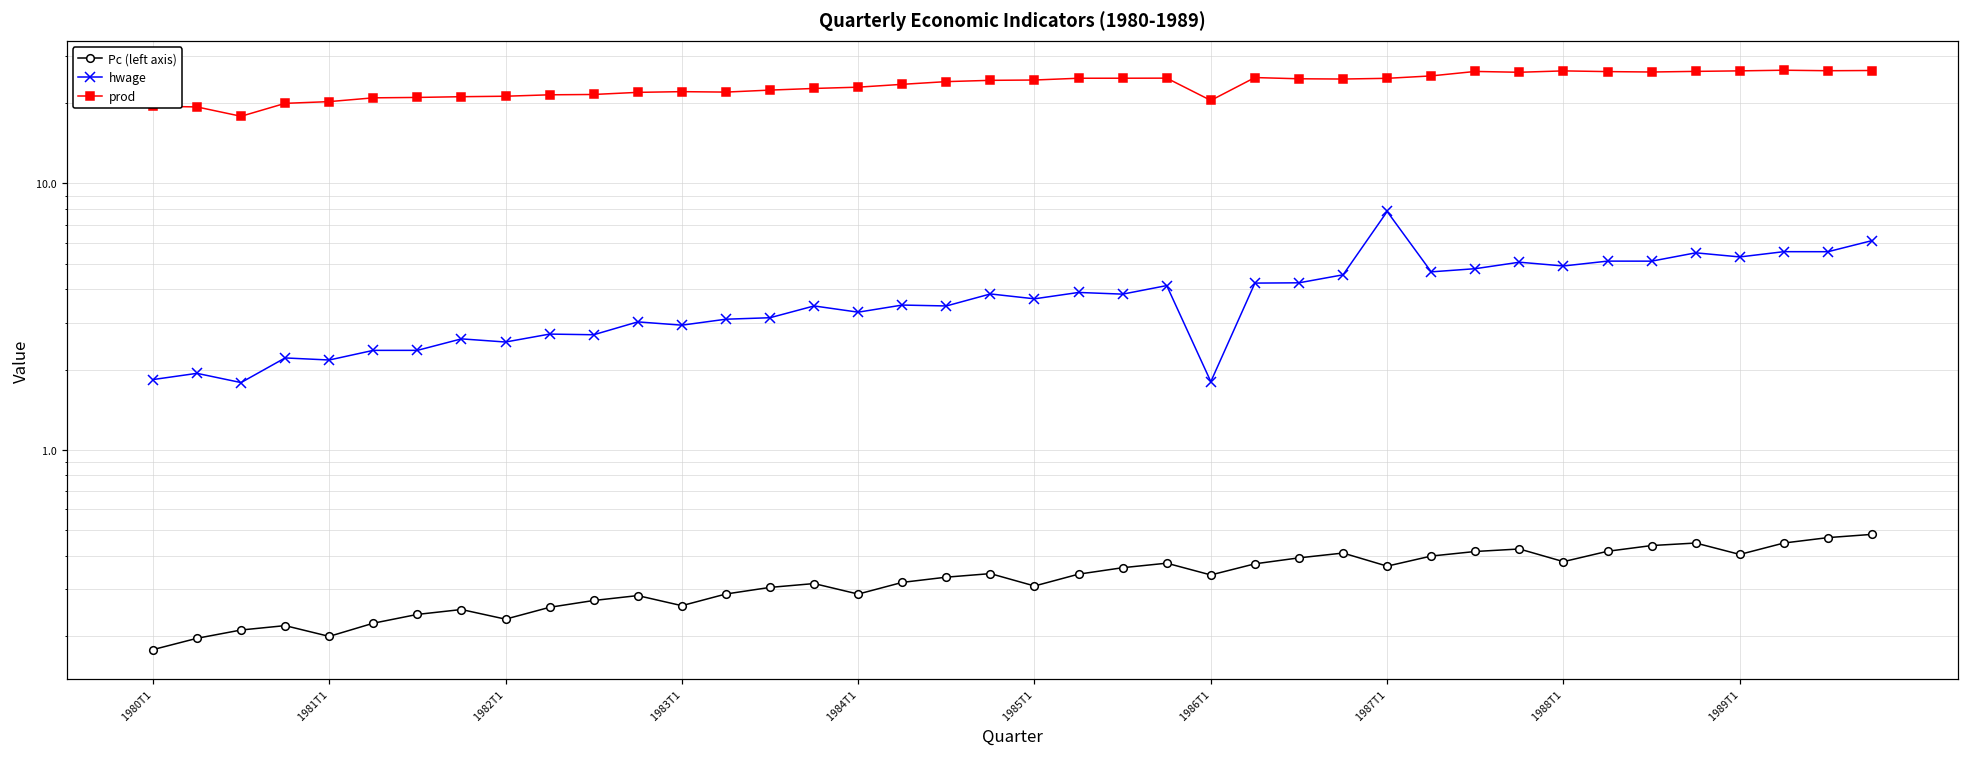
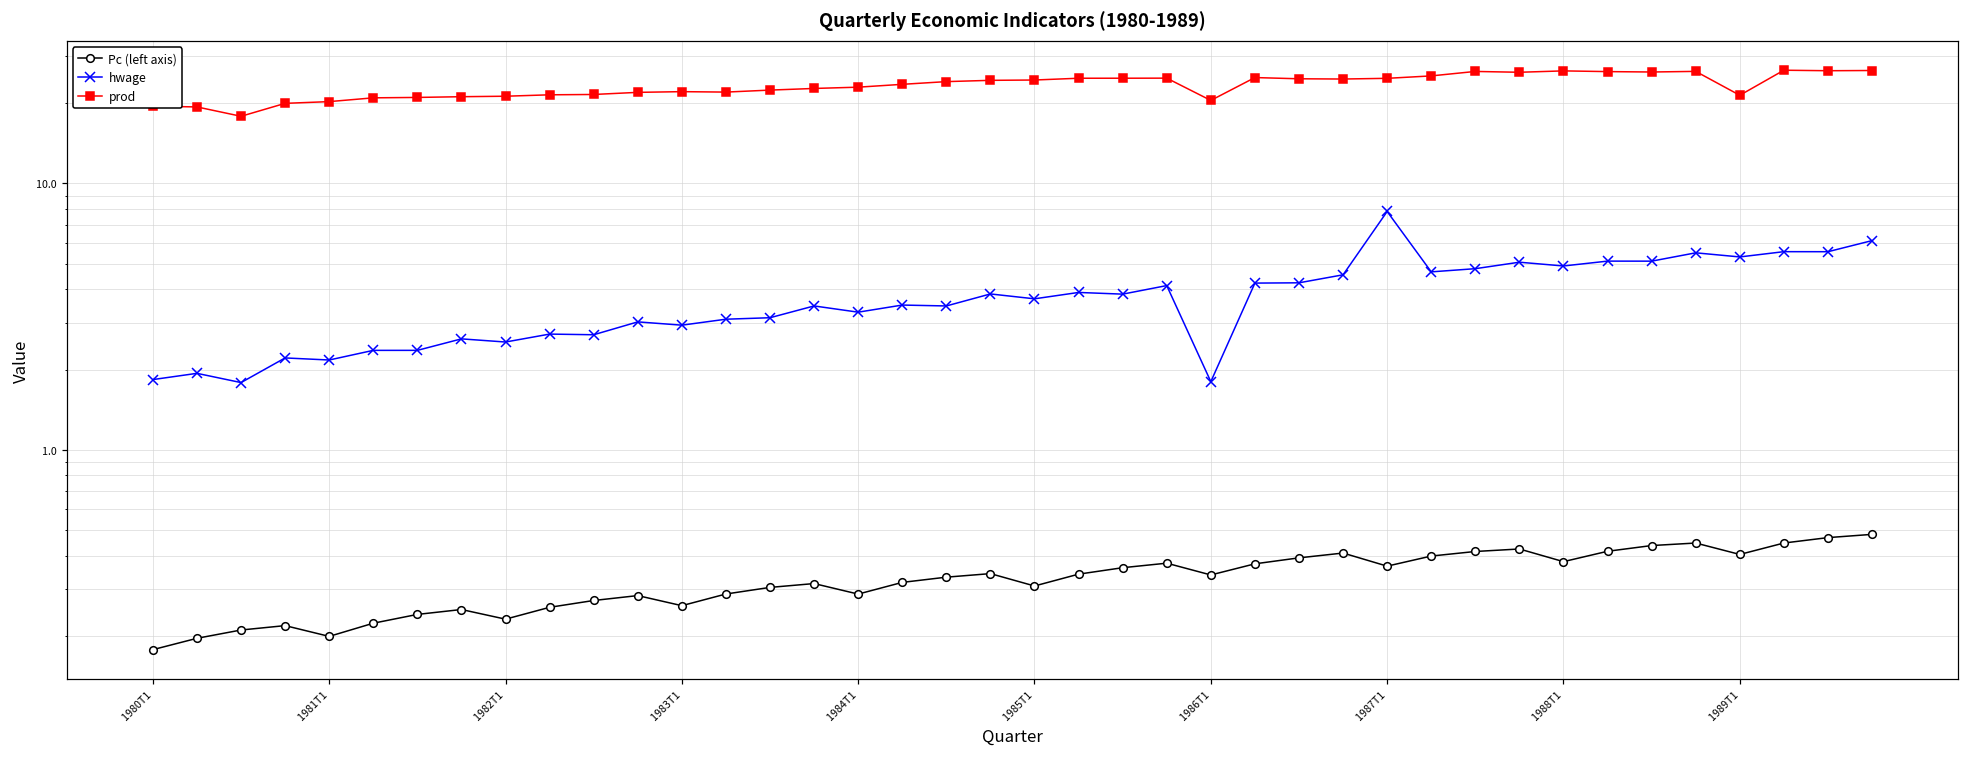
  {
    "Pc (left axis)": {
      "1980T1": 0.18,
      "1981T1": 0.20,
      "1982T1": 0.23,
      "1983T1": 0.26,
      "1984T1": 0.29,
      "1985T1": 0.31,
      "1986T1": 0.34,
      "1987T1": 0.37,
      "1988T1": 0.38,
      "1989T1": 0.40
    },
    "hwage": {
      "1980T1": 1.8,
      "1981T1": 2.2,
      "1982T1": 2.5,
      "1983T1": 3,
      "1984T1": 3.3,
      "1985T1": 3.7,
      "1986T1": 1.8,
      "1987T1": 8,
      "1988T1": 5,
      "1989T1": 5.3
    },
    "prod": {
      "1980T1": 20,
      "1981T1": 20,
      "1982T1": 21,
      "1983T1": 22,
      "1984T1": 23,
      "1985T1": 24,
      "1986T1": 21,
      "1987T1": 25,
      "1988T1": 26,
-     "1989T1": 26
+     "1989T1": 21
    }
  }
